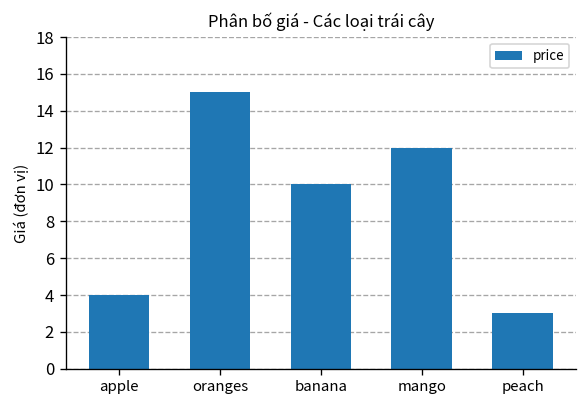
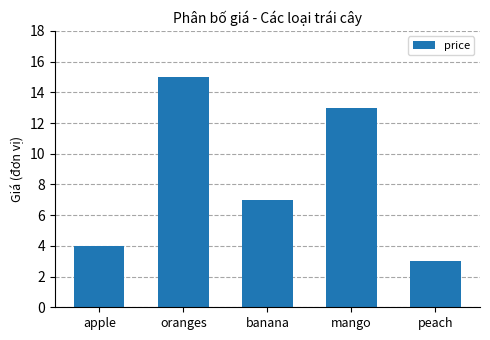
  {
    "apple": 4,
    "oranges": 15,
-   "banana": 10,
-   "mango": 12,
+   "banana": 7,
+   "mango": 13,
    "peach": 3
  }
